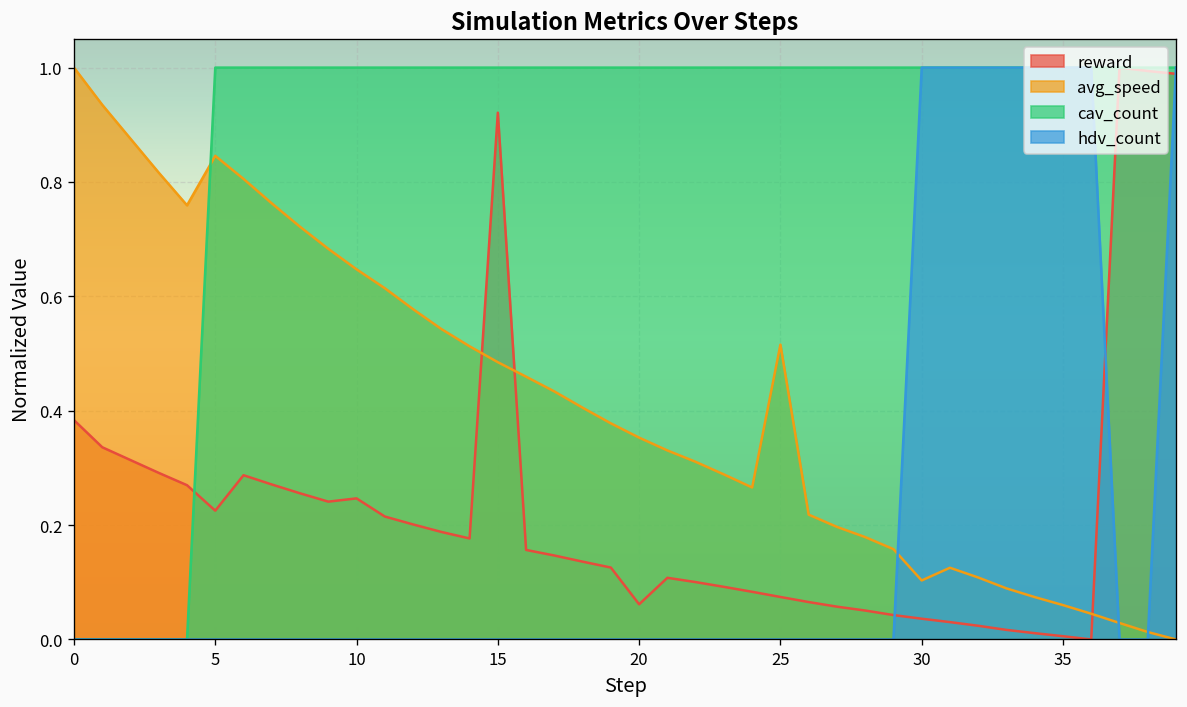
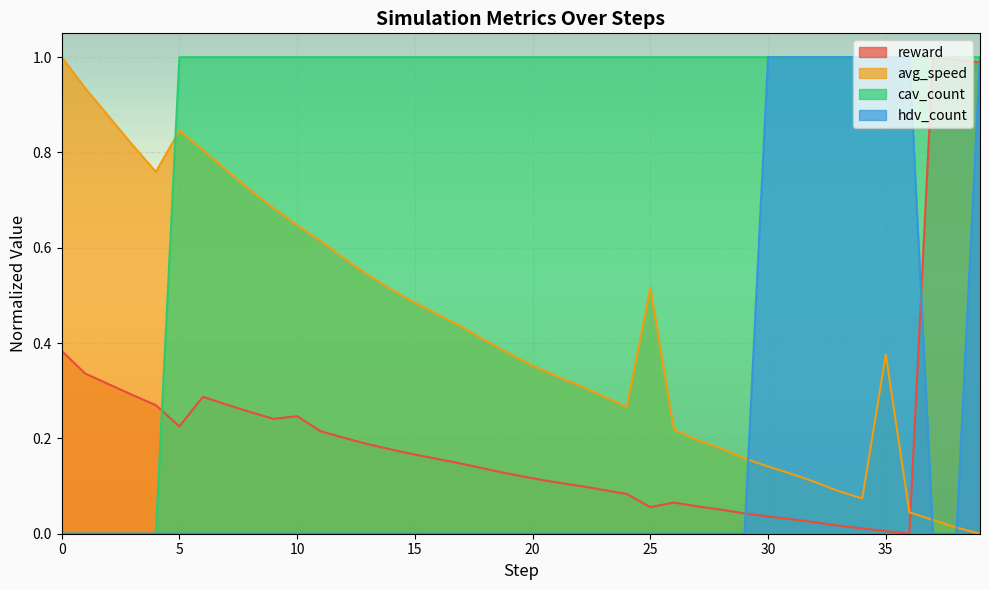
  {
    "reward": {
      "0": 0.38,
      "5": 0.23,
      "10": 0.25,
-     "15": 0.92,
-     "20": 0.06,
-     "25": 0.07,
+     "15": 0.17,
+     "20": 0.12,
+     "25": 0.06,
      "30": 0.04,
      "35": 0.01
    },
    "avg_speed": {
      "0": 1.00,
      "5": 0.85,
      "10": 0.65,
      "15": 0.48,
      "20": 0.35,
      "25": 0.52,
-     "30": 0.10,
-     "35": 0.06
+     "30": 0.14,
+     "35": 0.38
    },
    "cav_count": {
      "5": 1.00,
      "10": 1.00,
      "15": 1.00,
      "20": 1.00,
      "25": 1.00
    },
    "hdv_count": {
      "5": 0.00,
      "10": 0.00,
      "15": 0.00,
      "20": 0.00,
      "25": 0.00
    }
  }
